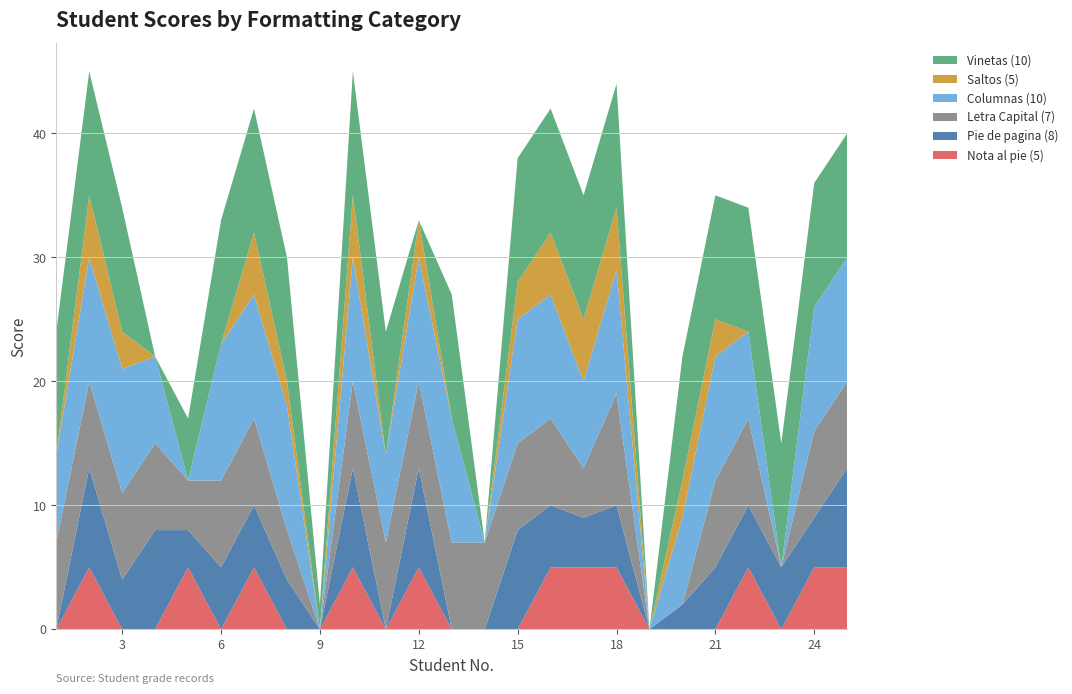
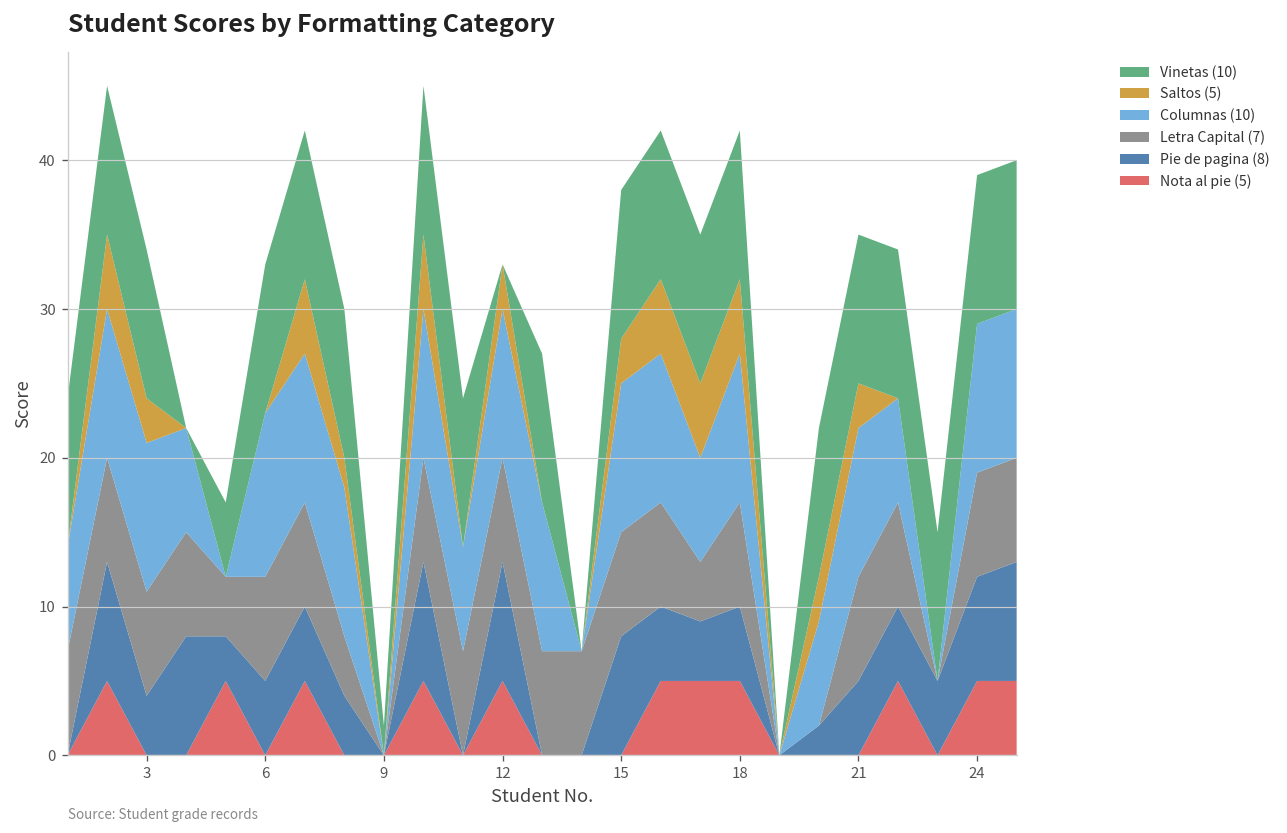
  {
    "Nota al pie (5)": {
      "3": 0,
      "6": 0,
      "12": 5,
      "15": 0,
      "18": 5,
      "21": 0,
      "24": 5
    },
    "Pie de pagina (8)": {
-     "24": 4
+     "24": 7
    },
    "Letra Capital (7)": {
-     "18": 9
+     "18": 7
    },
    "Columnas (10)": {
      "3": 10,
      "12": 10,
      "15": 10,
      "18": 10,
      "21": 10
    },
    "Saltos (5)": {
      "3": 3,
      "15": 3,
      "18": 5,
      "21": 3
    },
    "Vinetas (10)": {
      "3": 10,
      "6": 10,
      "9": 2,
      "15": 10,
      "18": 10,
      "21": 10,
      "24": 10
    }
  }
